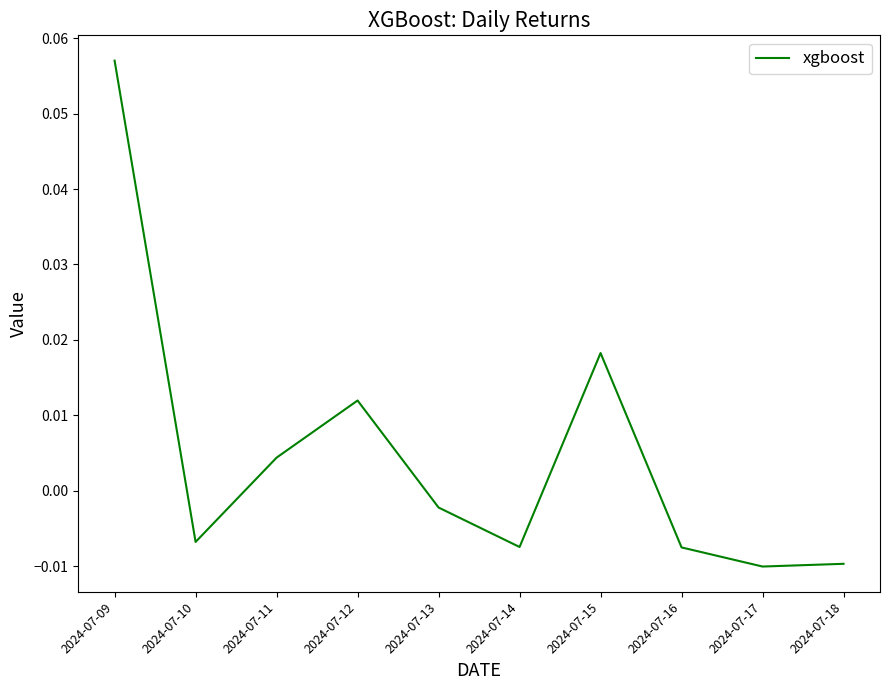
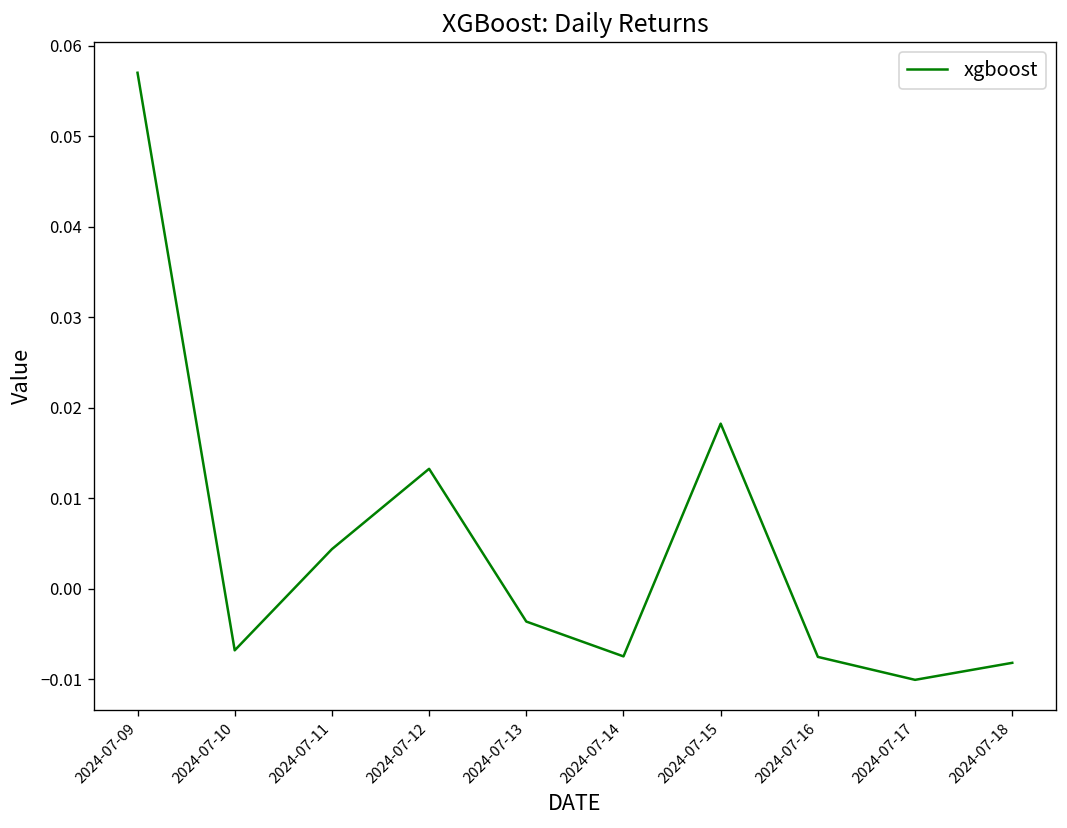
  {
    "2024-07-09": 0.057,
    "2024-07-10": -0.007,
    "2024-07-11": 0.004,
-   "2024-07-12": 0.012,
-   "2024-07-13": -0.002,
+   "2024-07-12": 0.013,
+   "2024-07-13": -0.004,
    "2024-07-14": -0.007,
    "2024-07-15": 0.018,
    "2024-07-16": -0.008,
    "2024-07-17": -0.010,
-   "2024-07-18": -0.010
+   "2024-07-18": -0.008
  }
